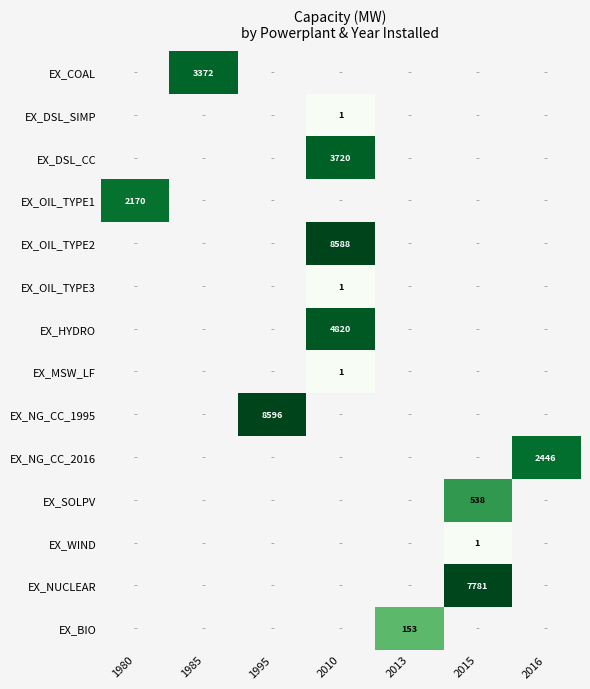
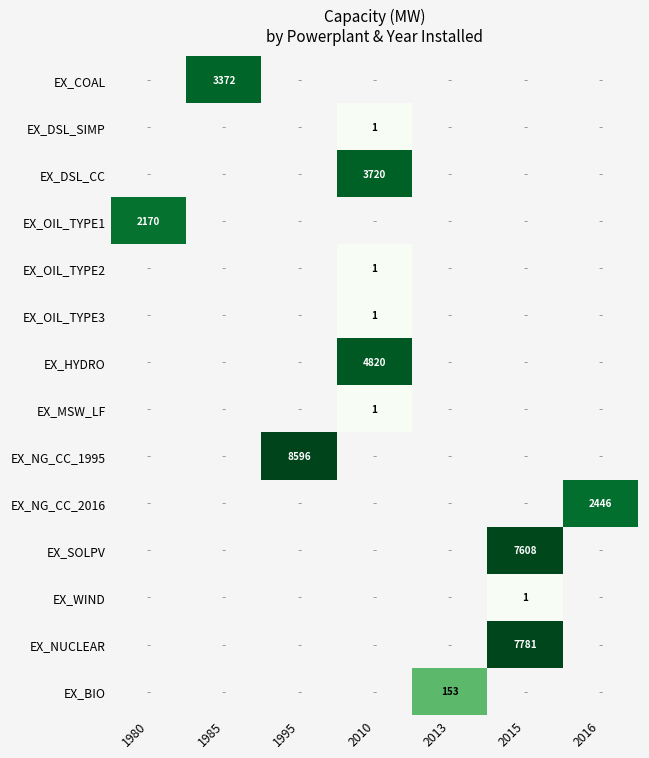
  {
    "EX_COAL": {
      "1985": 3372
    },
    "EX_DSL_SIMP": {
      "2010": 1
    },
    "EX_DSL_CC": {
      "2010": 3720
    },
    "EX_OIL_TYPE1": {
      "1980": 2170
    },
    "EX_OIL_TYPE2": {
-     "2010": 8588
+     "2010": 1
    },
    "EX_OIL_TYPE3": {
      "2010": 1
    },
    "EX_HYDRO": {
      "2010": 4820
    },
    "EX_MSW_LF": {
      "2010": 1
    },
    "EX_NG_CC_1995": {
      "1995": 8596
    },
    "EX_NG_CC_2016": {
      "2016": 2446
    },
    "EX_SOLPV": {
-     "2015": 538
+     "2015": 7608
    },
    "EX_WIND": {
      "2015": 1
    },
    "EX_NUCLEAR": {
      "2015": 7781
    },
    "EX_BIO": {
      "2013": 153
    }
  }
